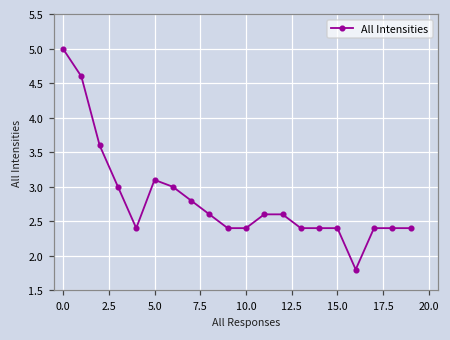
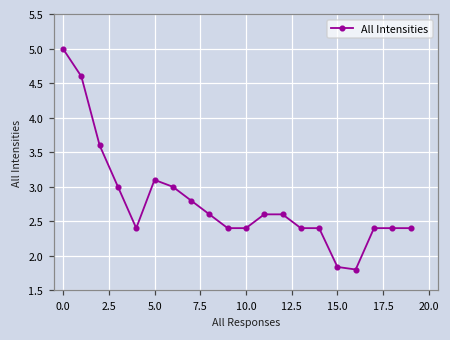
  {
    "0.0": 5.0,
    "5.0": 3.1,
    "10.0": 2.4,
-   "15.0": 2.4
+   "15.0": 1.8
  }
